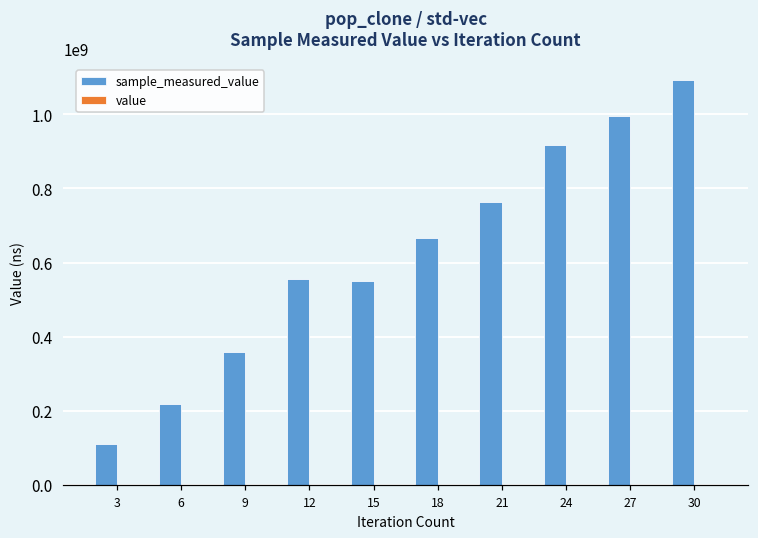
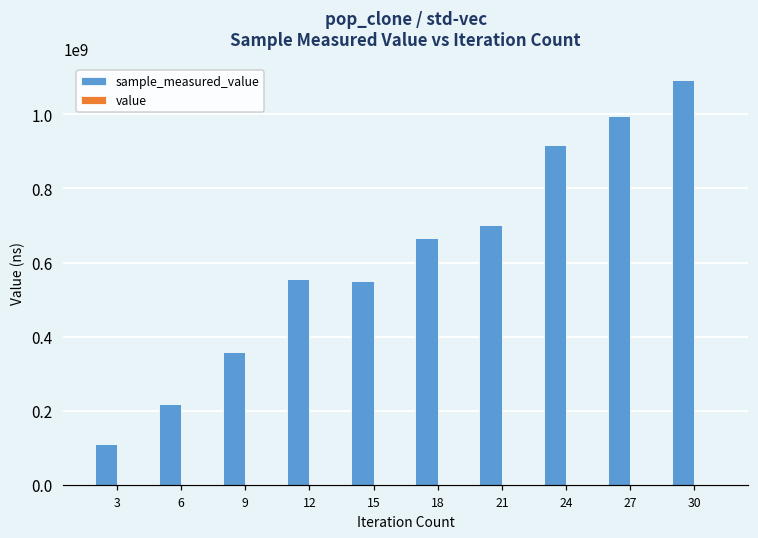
  {
    "sample_measured_value": {
      "3": 110000000,
      "6": 220000000,
      "9": 360000000,
      "12": 560000000,
      "15": 550000000,
      "18": 670000000,
-     "21": 760000000,
+     "21": 700000000,
      "24": 920000000,
      "27": 1000000000,
      "30": 1090000000
    }
  }
